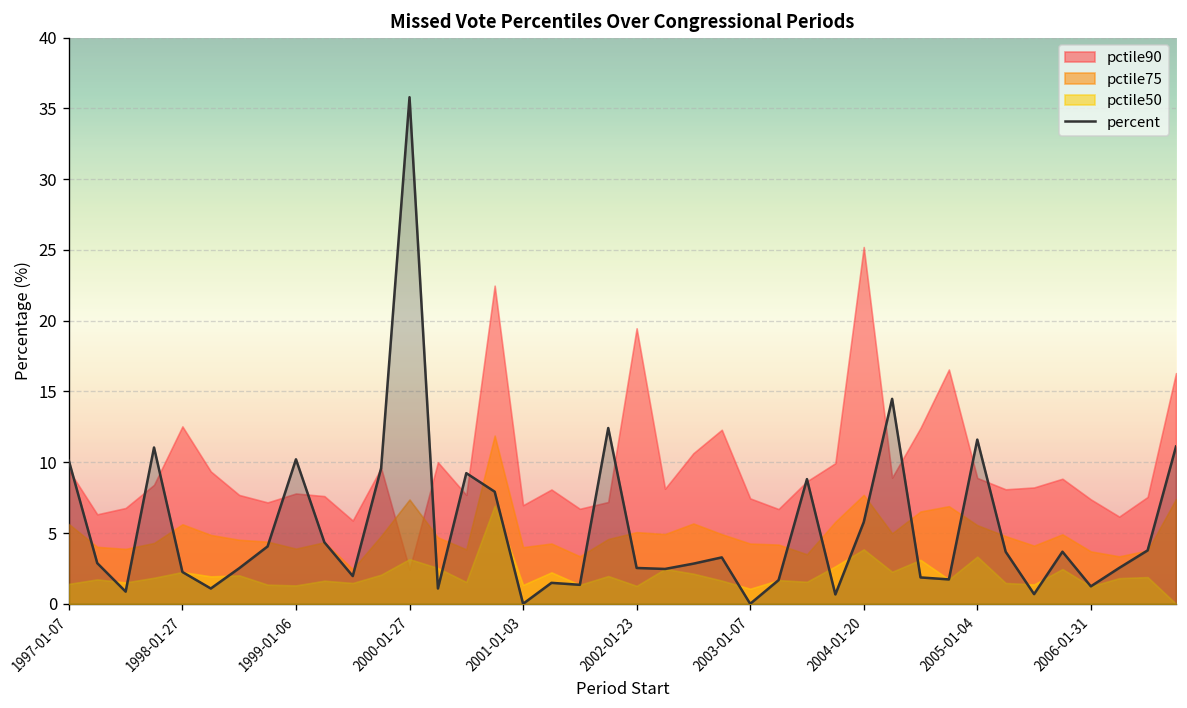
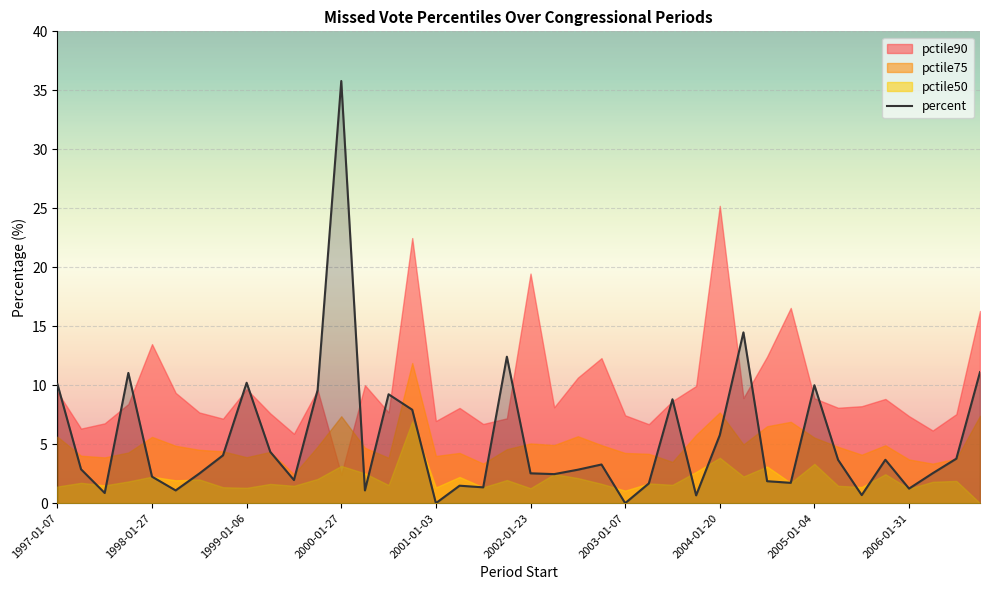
  {
    "percent": {
      "1997-01-07": 10.1,
      "1999-01-06": 10.2,
      "2000-01-27": 35.8,
      "2001-01-03": 0.0,
      "2002-01-23": 2.5,
      "2003-01-07": 0.0,
      "2004-01-20": 5.8,
-     "2005-01-04": 11.6
+     "2005-01-04": 10.0
    },
    "pctile90": {
      "1997-01-07": 9.4,
-     "1998-01-27": 12.5,
-     "1999-01-06": 7.8,
+     "1998-01-27": 13.5,
+     "1999-01-06": 9.7,
      "2000-01-27": 2.4,
      "2001-01-03": 7.0,
      "2002-01-23": 19.5,
      "2003-01-07": 7.4,
      "2004-01-20": 25.2,
      "2005-01-04": 8.9,
      "2006-01-31": 7.4
    }
  }
